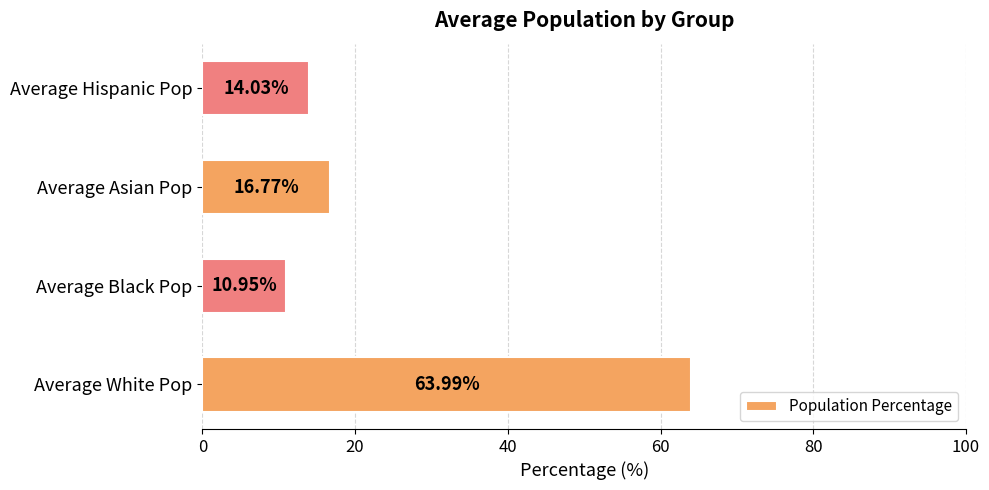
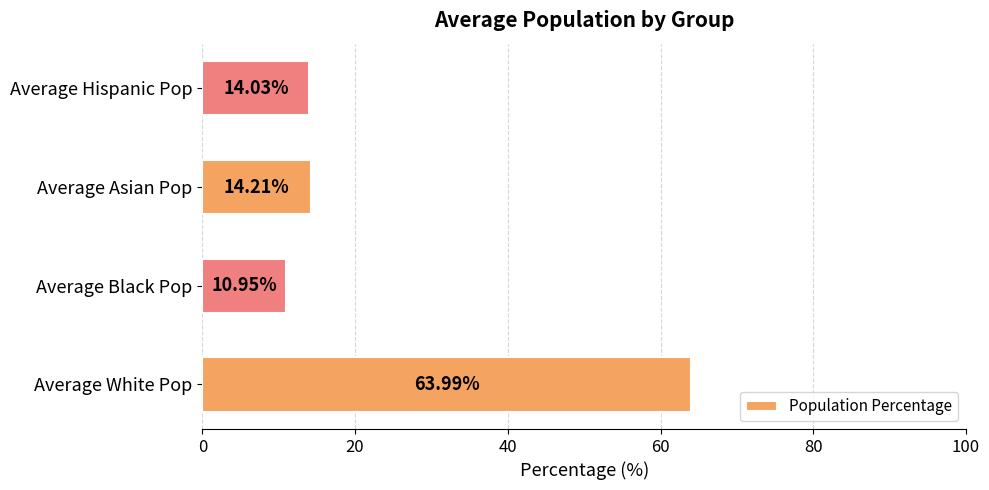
  {
    "Average Hispanic Pop": "14.03%",
-   "Average Asian Pop": "16.77%",
+   "Average Asian Pop": "14.21%",
    "Average Black Pop": "10.95%",
    "Average White Pop": "63.99%"
  }
